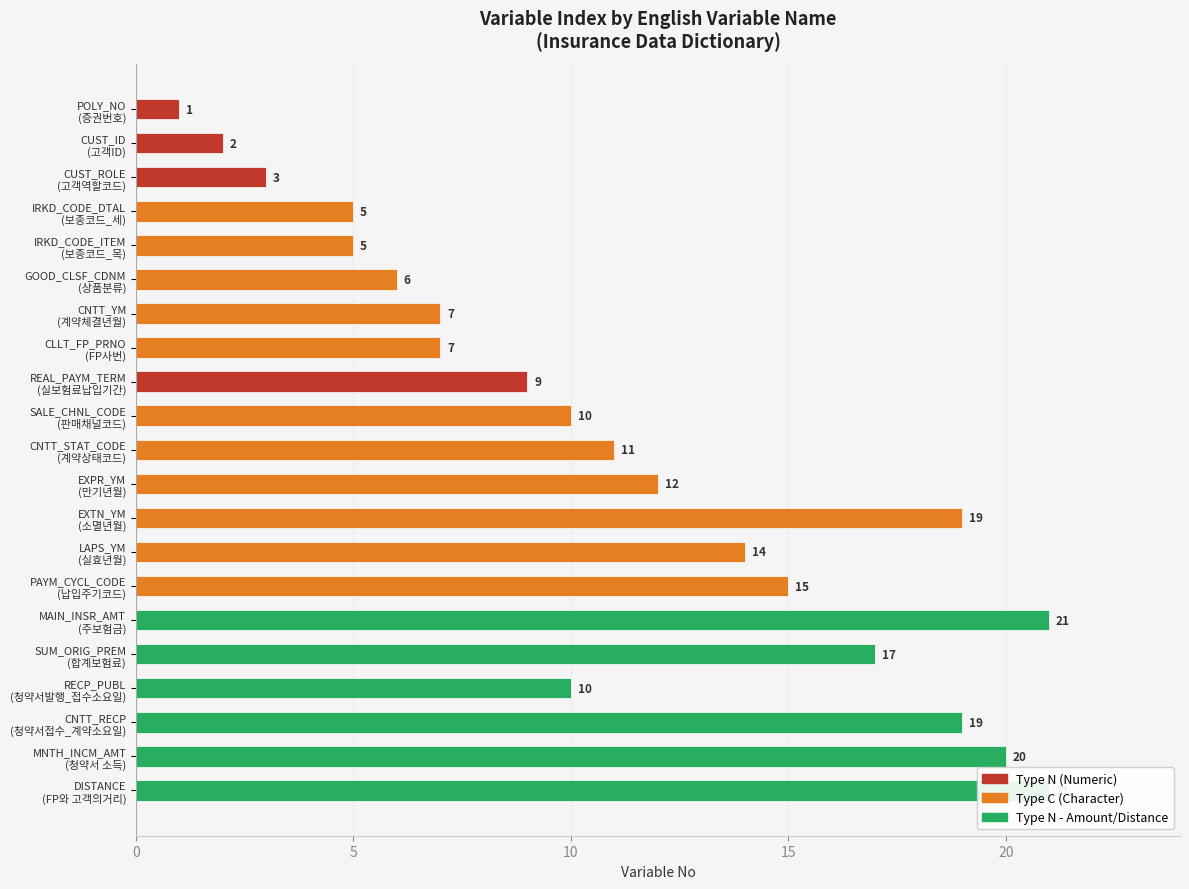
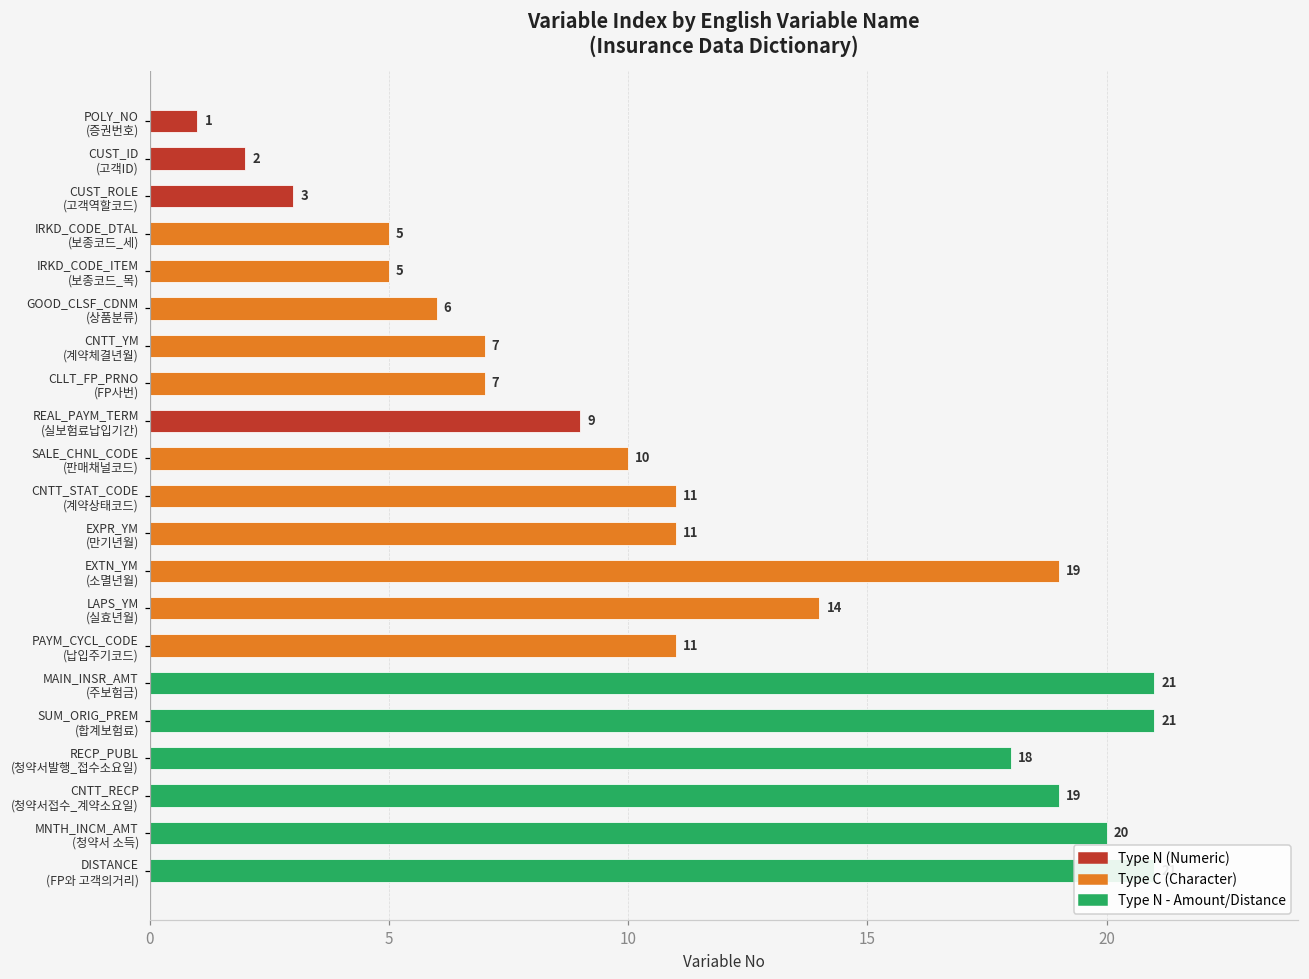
  {
    "POLY_NO (증권번호)": 1,
    "CUST_ID (고객ID)": 2,
    "CUST_ROLE (고객역할코드)": 3,
    "IRKD_CODE_DTAL (보종코드_세)": 5,
    "IRKD_CODE_ITEM (보종코드_목)": 5,
    "GOOD_CLSF_CDNM (상품분류)": 6,
    "CNTT_YM (계약체결년월)": 7,
    "CLLT_FP_PRNO (FP사번)": 7,
    "REAL_PAYM_TERM (실보험료납입기간)": 9,
    "SALE_CHNL_CODE (판매채널코드)": 10,
    "CNTT_STAT_CODE (계약상태코드)": 11,
-   "EXPR_YM (만기년월)": 12,
+   "EXPR_YM (만기년월)": 11,
    "EXTN_YM (소멸년월)": 19,
    "LAPS_YM (실효년월)": 14,
-   "PAYM_CYCL_CODE (납입주기코드)": 15,
+   "PAYM_CYCL_CODE (납입주기코드)": 11,
    "MAIN_INSR_AMT (주보험금)": 21,
-   "SUM_ORIG_PREM (합계보험료)": 17,
-   "RECP_PUBL (청약서발행_접수소요일)": 10,
+   "SUM_ORIG_PREM (합계보험료)": 21,
+   "RECP_PUBL (청약서발행_접수소요일)": 18,
    "CNTT_RECP (청약서접수_계약소요일)": 19,
    "MNTH_INCM_AMT (청약서 소득)": 20
  }
